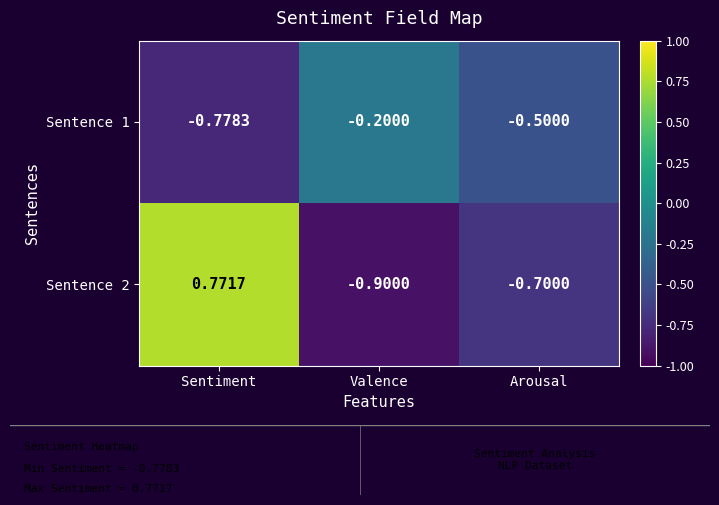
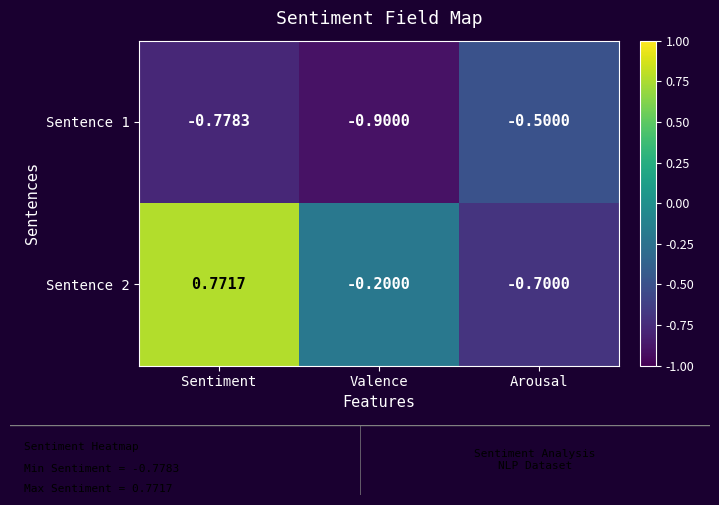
  {
    "Sentiment Field Map": {
      "Sentence 1": {
        "Sentiment": -0.7783,
-       "Valence": -0.2000,
+       "Valence": -0.9000,
        "Arousal": -0.5000
      },
      "Sentence 2": {
        "Sentiment": 0.7717,
-       "Valence": -0.9000,
+       "Valence": -0.2000,
        "Arousal": -0.7000
      }
    }
  }
